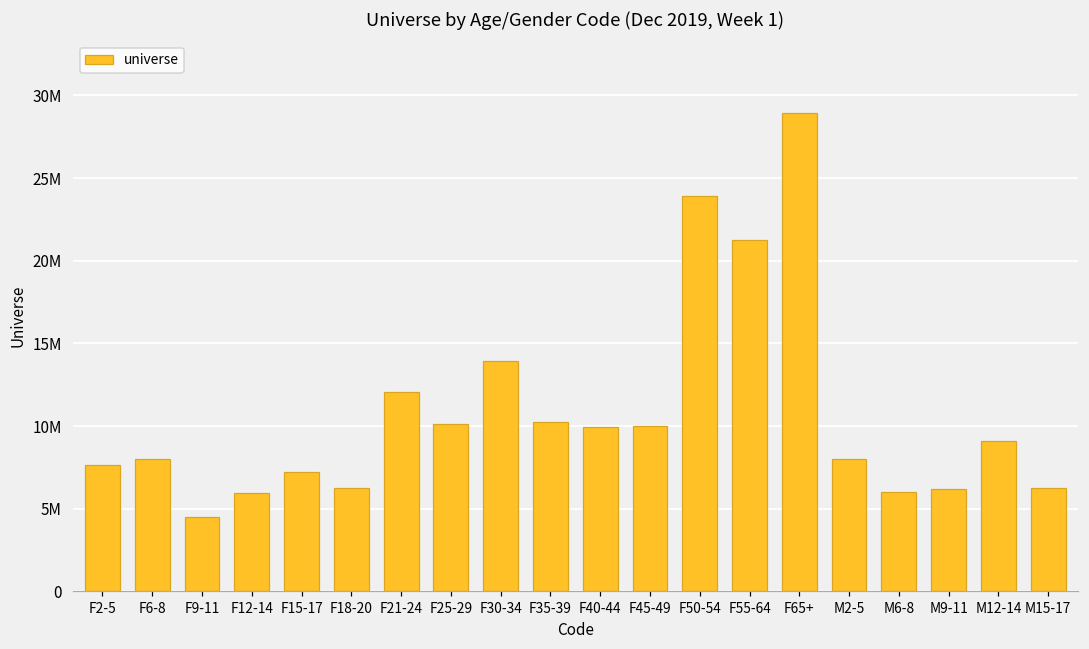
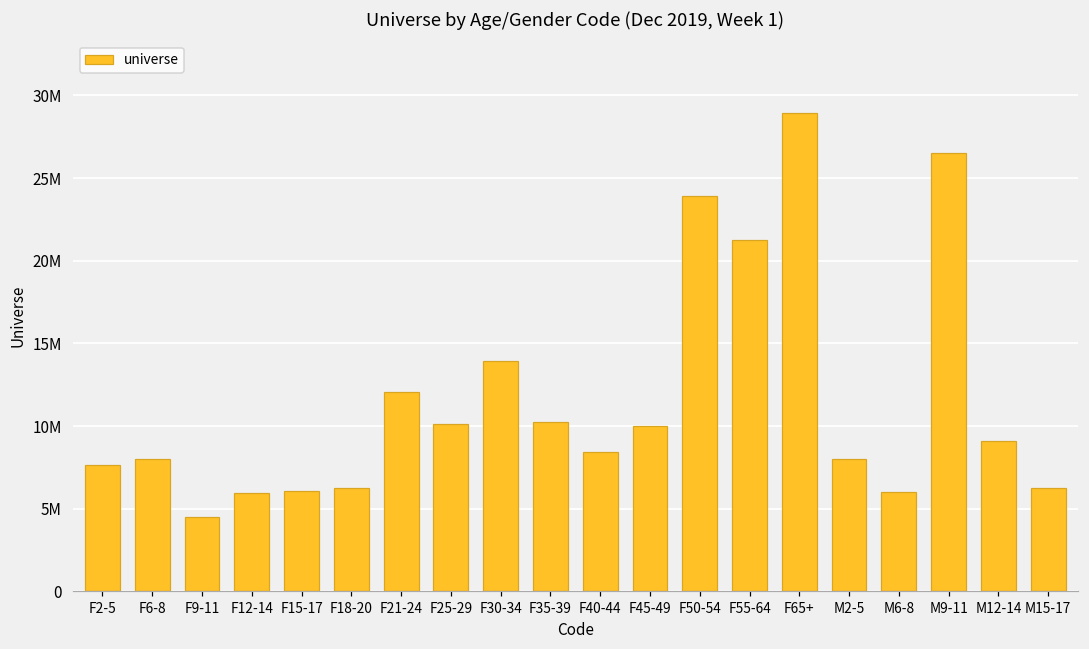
  {
    "F2-5": 7700000,
    "F6-8": 8000000,
    "F9-11": 4500000,
    "F12-14": 6000000,
-   "F15-17": 7200000,
+   "F15-17": 6100000,
    "F18-20": 6300000,
    "F21-24": 12100000,
    "F25-29": 10100000,
    "F30-34": 13900000,
    "F35-39": 10300000,
-   "F40-44": 9900000,
+   "F40-44": 8400000,
    "F45-49": 10000000,
    "F50-54": 23900000,
    "F55-64": 21300000,
    "F65+": 29000000,
    "M2-5": 8000000,
    "M6-8": 6000000,
-   "M9-11": 6200000,
+   "M9-11": 26500000,
    "M12-14": 9100000,
    "M15-17": 6300000
  }
